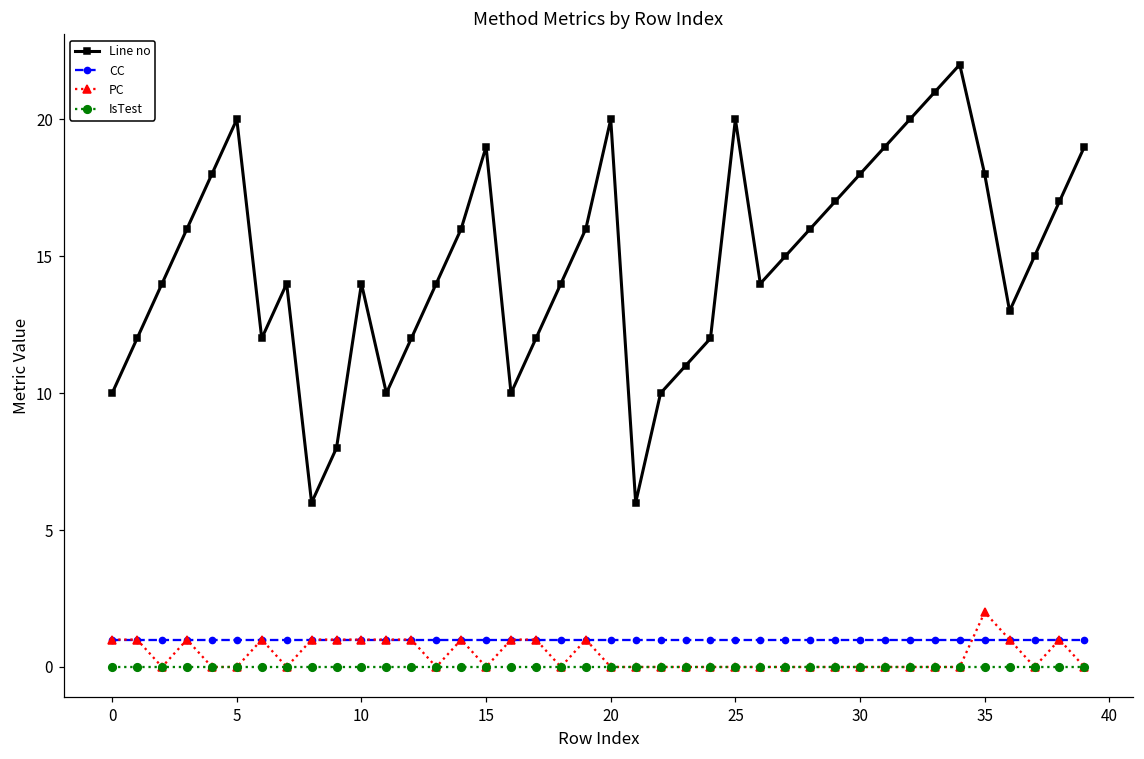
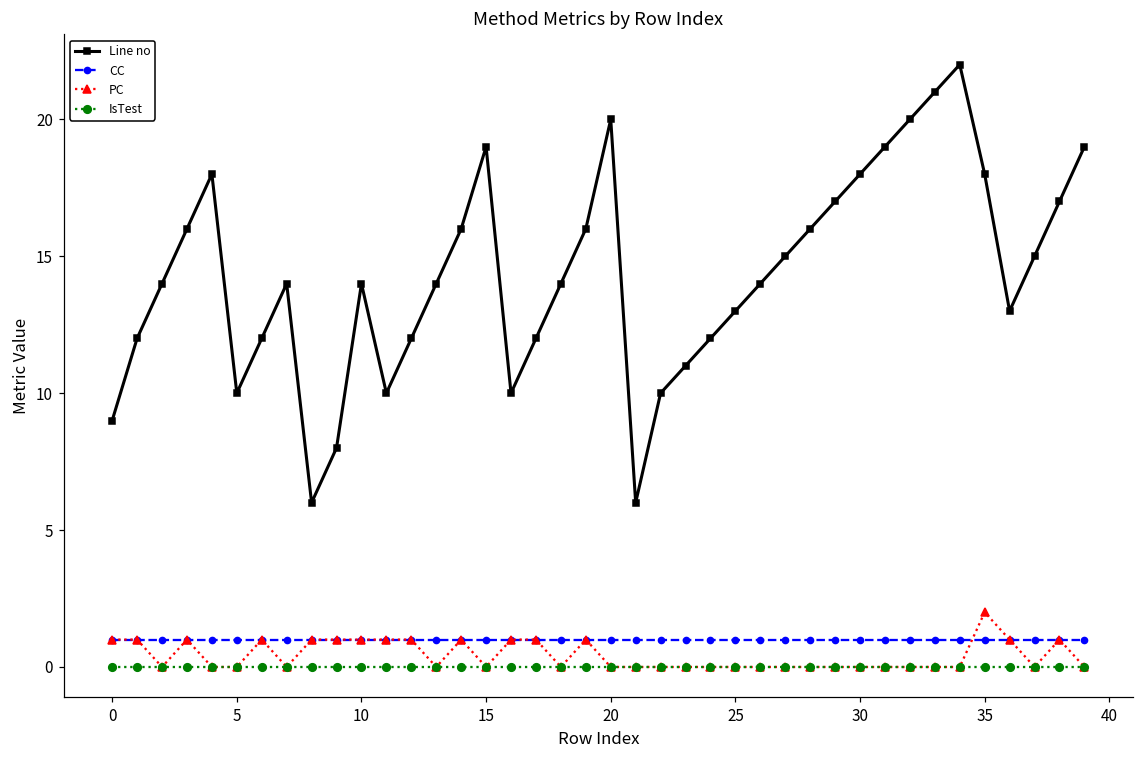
  {
    "Line no": {
-     "0": 10,
-     "5": 20,
+     "0": 9,
+     "5": 10,
      "10": 14,
      "15": 19,
      "20": 20,
-     "25": 20,
+     "25": 13,
      "30": 18,
      "35": 18
    },
    "CC": {
      "5": 1,
      "15": 1,
      "20": 1,
      "25": 1,
      "30": 1,
      "35": 1
    },
    "PC": {
      "35": 2
    },
    "IsTest": {
      "0": 0,
      "10": 0,
      "35": 0
    }
  }
